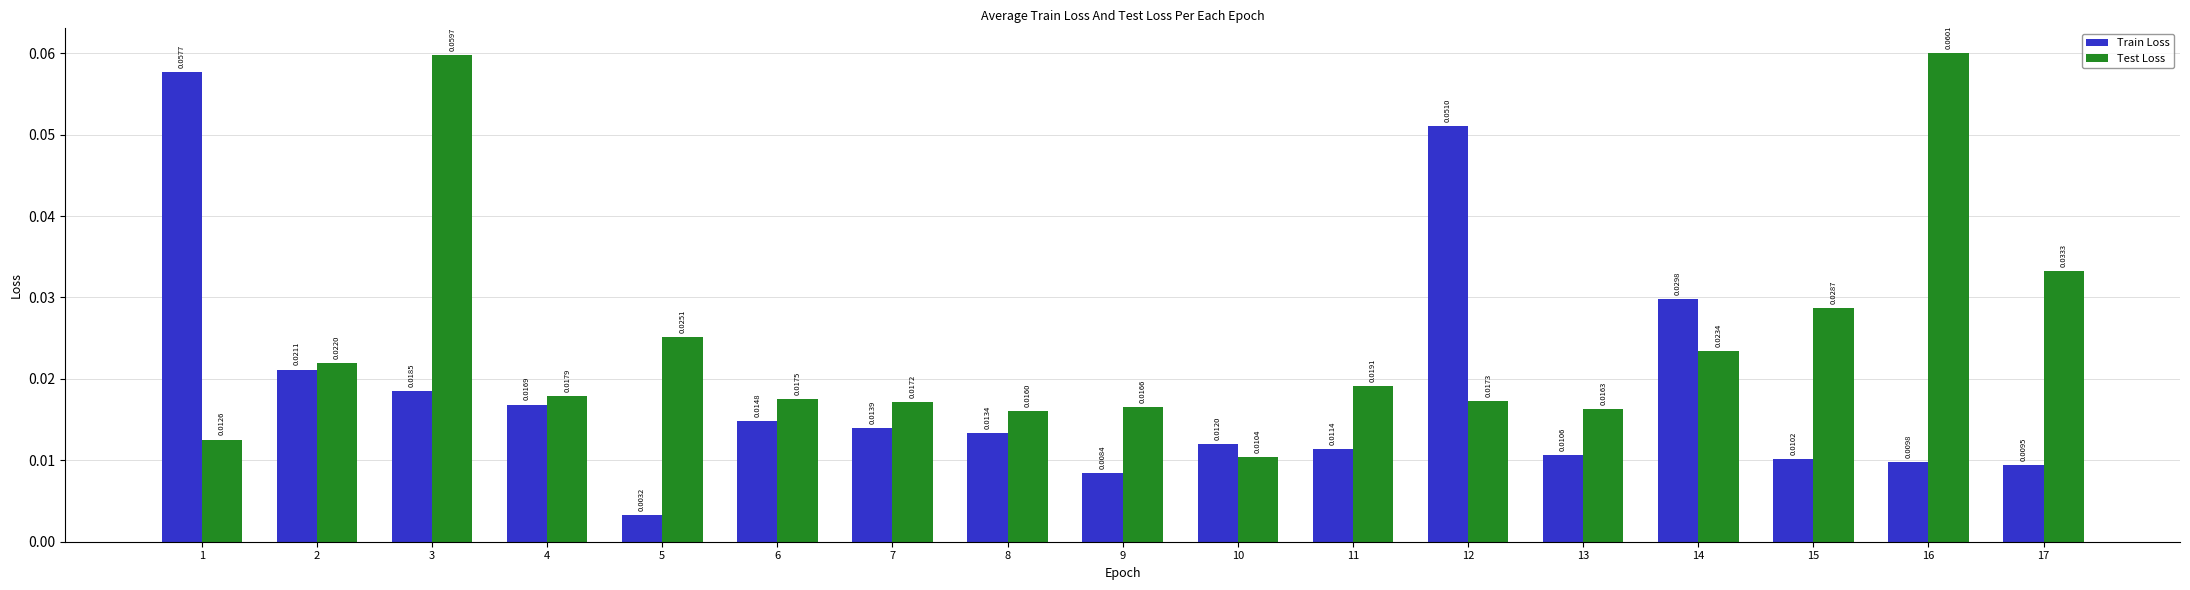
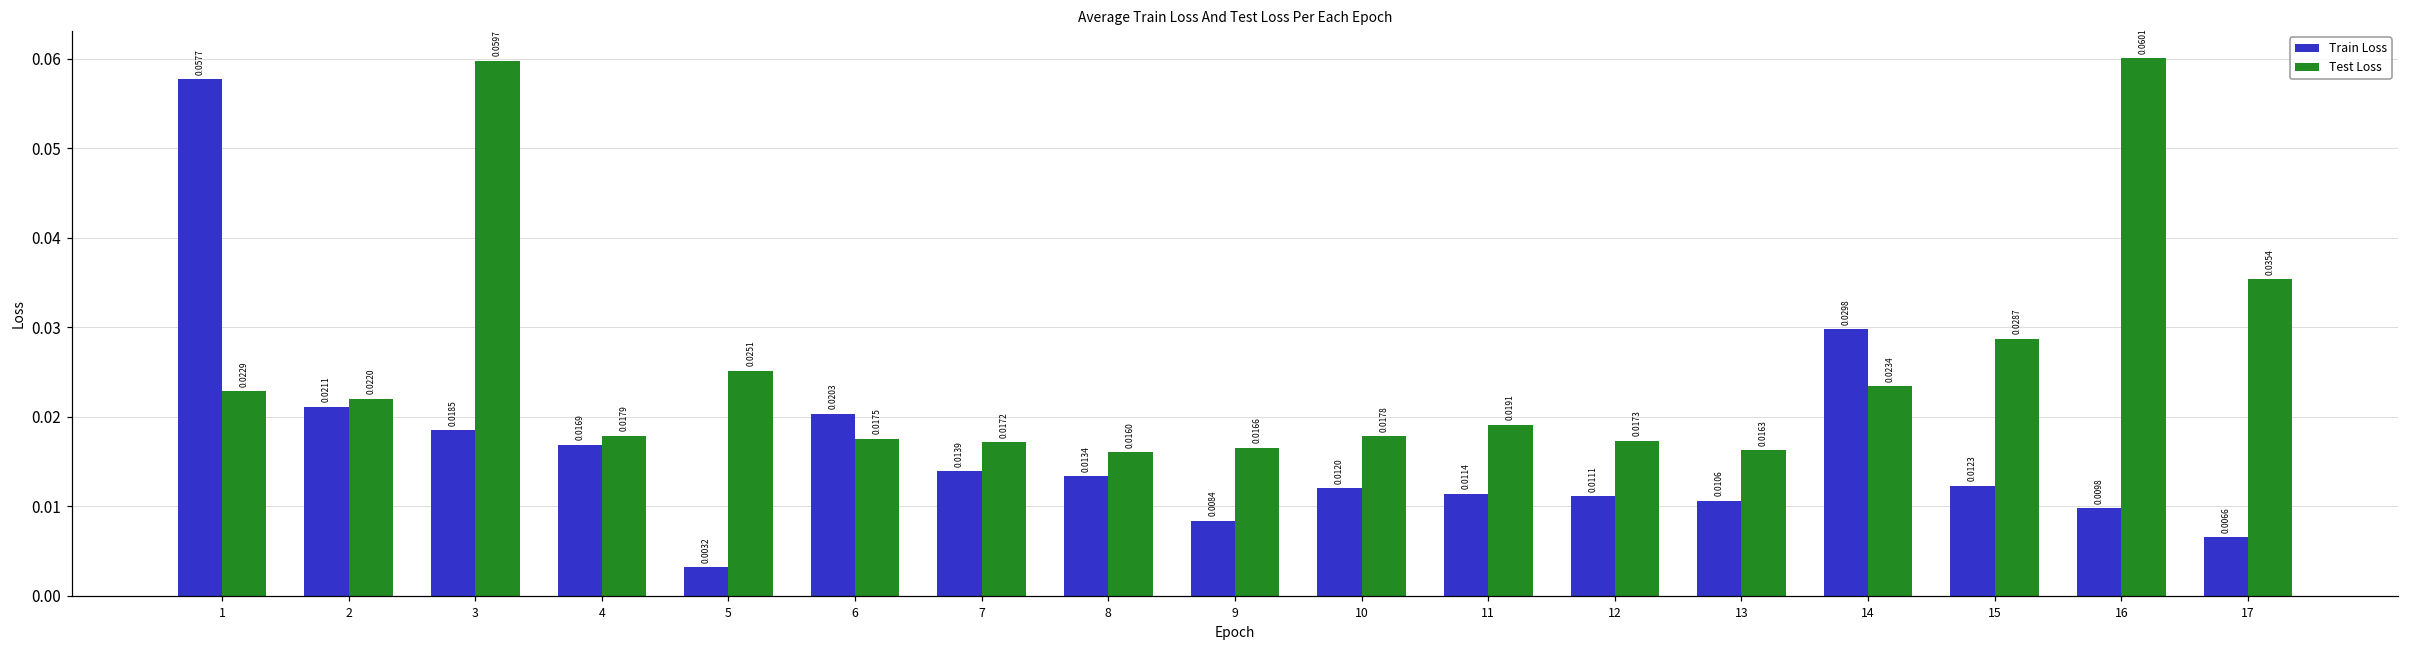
  {
    "Train Loss": {
      "1": 0.0577,
      "2": 0.0211,
      "3": 0.0185,
      "4": 0.0169,
      "5": 0.0032,
-     "6": 0.0148,
+     "6": 0.0203,
      "7": 0.0139,
      "8": 0.0134,
      "9": 0.0084,
      "10": 0.0120,
      "11": 0.0114,
-     "12": 0.0510,
+     "12": 0.0111,
      "13": 0.0106,
      "14": 0.0298,
-     "15": 0.0102,
+     "15": 0.0123,
      "16": 0.0098,
-     "17": 0.0095
+     "17": 0.0066
    },
    "Test Loss": {
-     "1": 0.0126,
+     "1": 0.0229,
      "2": 0.0220,
      "3": 0.0597,
      "4": 0.0179,
      "5": 0.0251,
      "6": 0.0175,
      "7": 0.0172,
      "8": 0.0160,
      "9": 0.0166,
-     "10": 0.0104,
+     "10": 0.0178,
      "11": 0.0191,
      "12": 0.0173,
      "13": 0.0163,
      "14": 0.0234,
      "15": 0.0287,
      "16": 0.0601,
-     "17": 0.0333
+     "17": 0.0354
    }
  }
